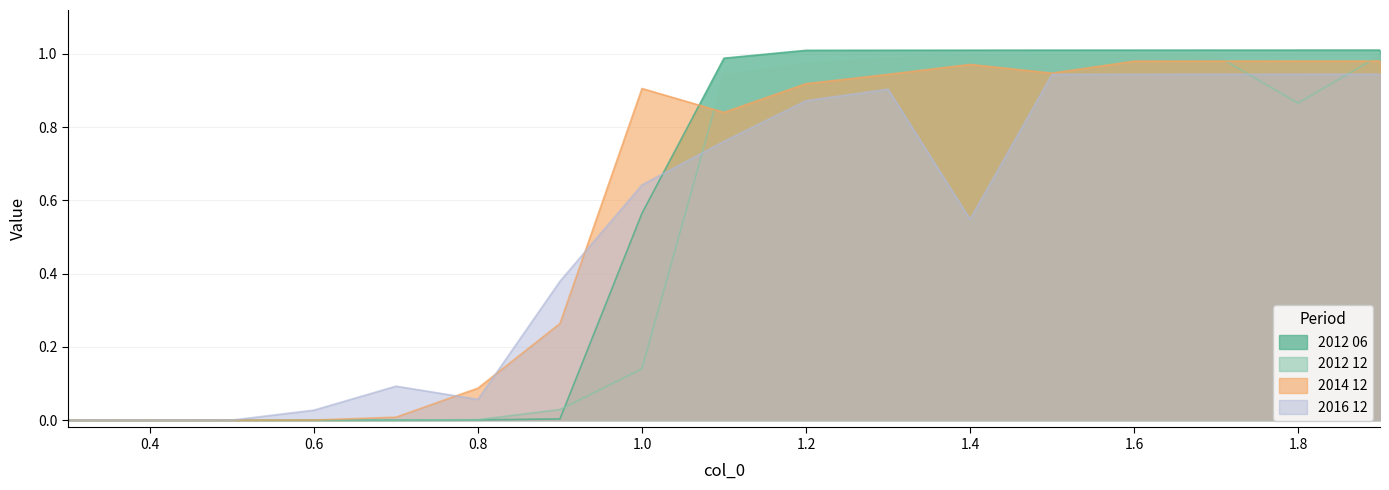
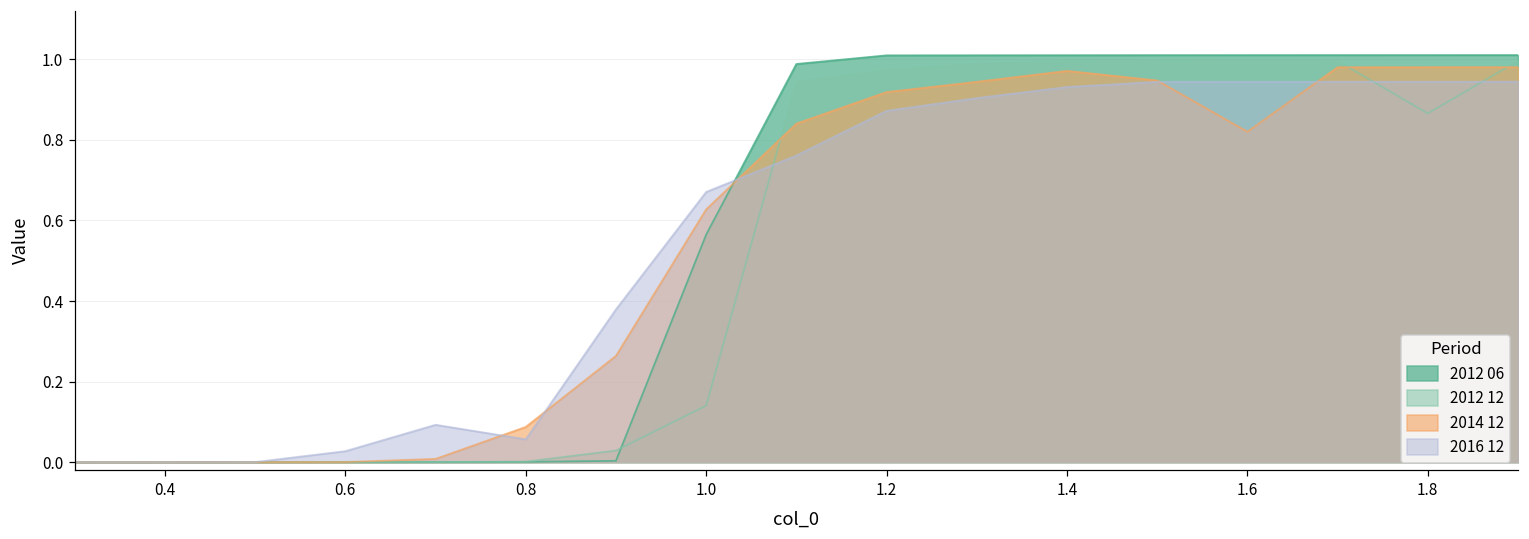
  {
    "2012 06": {
      "1.0": 0.56,
      "1.2": 1.01,
      "1.4": 1.01,
      "1.6": 1.01,
      "1.8": 1.01
    },
    "2012 12": {
      "1.0": 0.14,
      "1.2": 0.97,
      "1.4": 1.00,
      "1.6": 1.00,
      "1.8": 0.87
    },
    "2014 12": {
      "0.8": 0.09,
-     "1.0": 0.91,
+     "1.0": 0.63,
      "1.2": 0.92,
      "1.4": 0.97,
-     "1.6": 0.98,
+     "1.6": 0.82,
      "1.8": 0.98
    },
    "2016 12": {
      "0.6": 0.03,
      "0.8": 0.06,
-     "1.0": 0.64,
+     "1.0": 0.67,
      "1.2": 0.87,
-     "1.4": 0.55,
+     "1.4": 0.93,
      "1.6": 0.94,
      "1.8": 0.94
    }
  }
